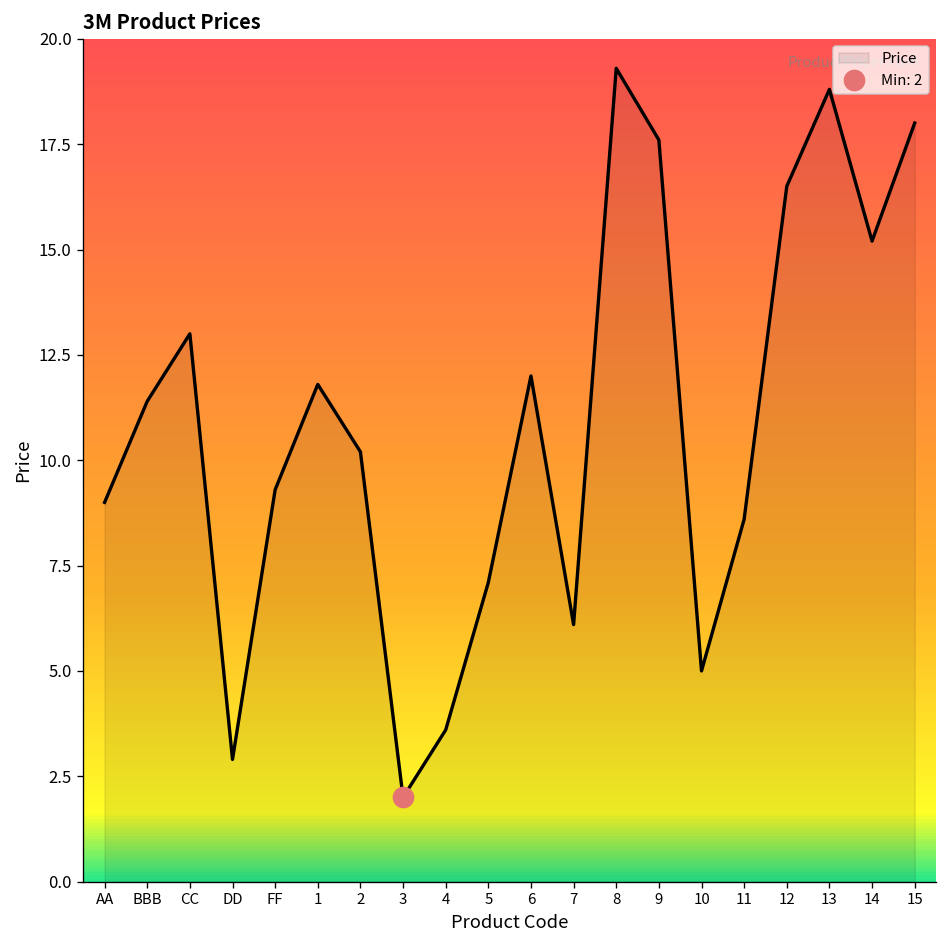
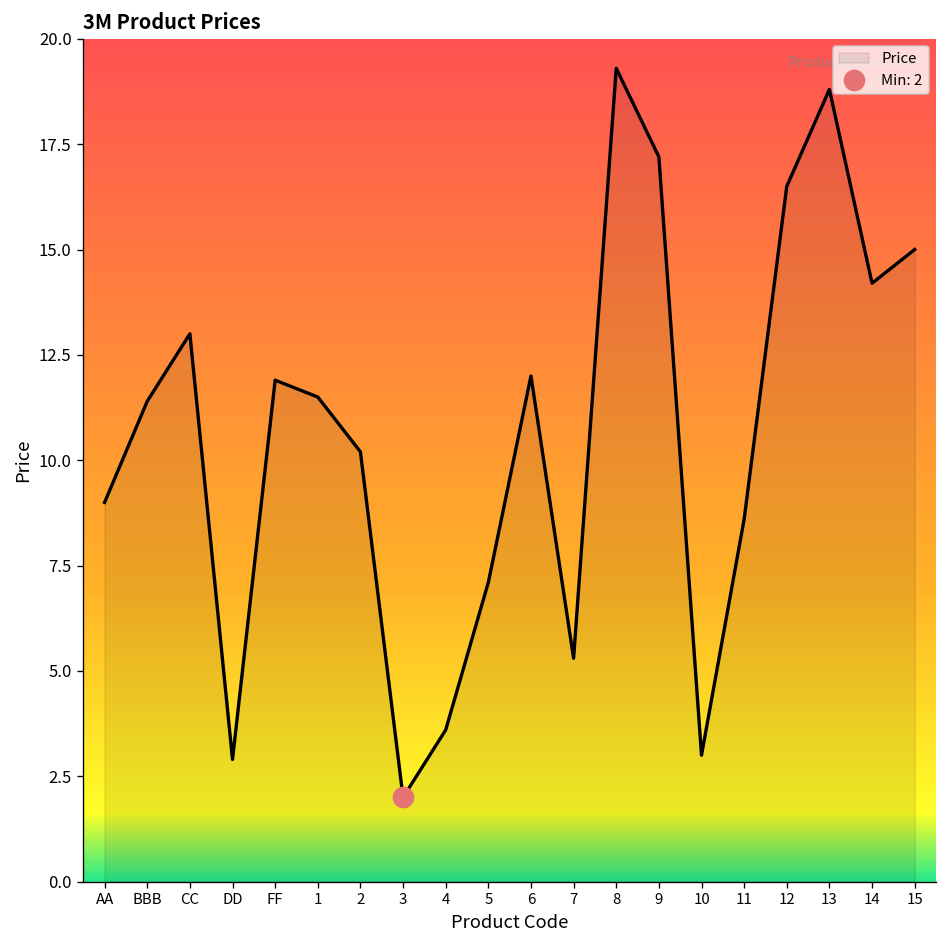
  {
    "Price": {
      "AA": 9.0,
      "BBB": 11.4,
      "CC": 13.0,
      "DD": 2.9,
-     "FF": 9.3,
-     "1": 11.8,
+     "FF": 11.9,
+     "1": 11.5,
      "2": 10.2,
      "4": 3.6,
      "5": 7.1,
      "6": 12.0,
-     "7": 6.1,
+     "7": 5.3,
      "8": 19.3,
-     "9": 17.6,
-     "10": 5,
+     "9": 17.2,
+     "10": 3,
      "11": 8.6,
      "12": 16.5,
      "13": 18.8,
-     "14": 15.2,
-     "15": 18
+     "14": 14.2,
+     "15": 15
    }
  }
